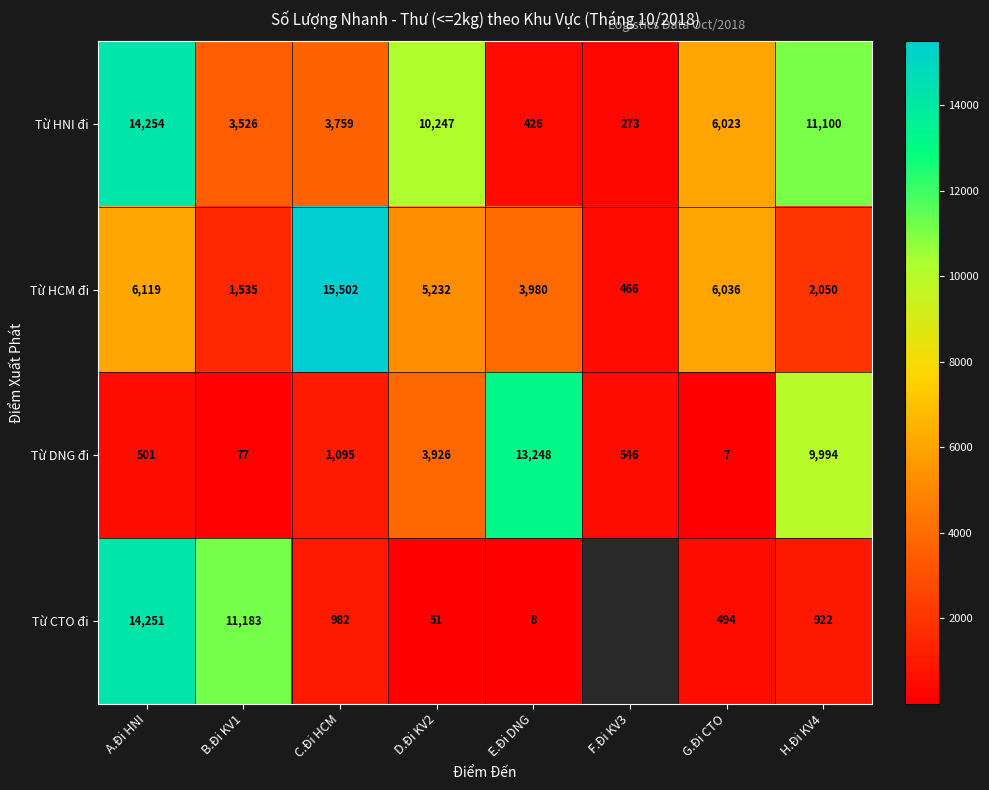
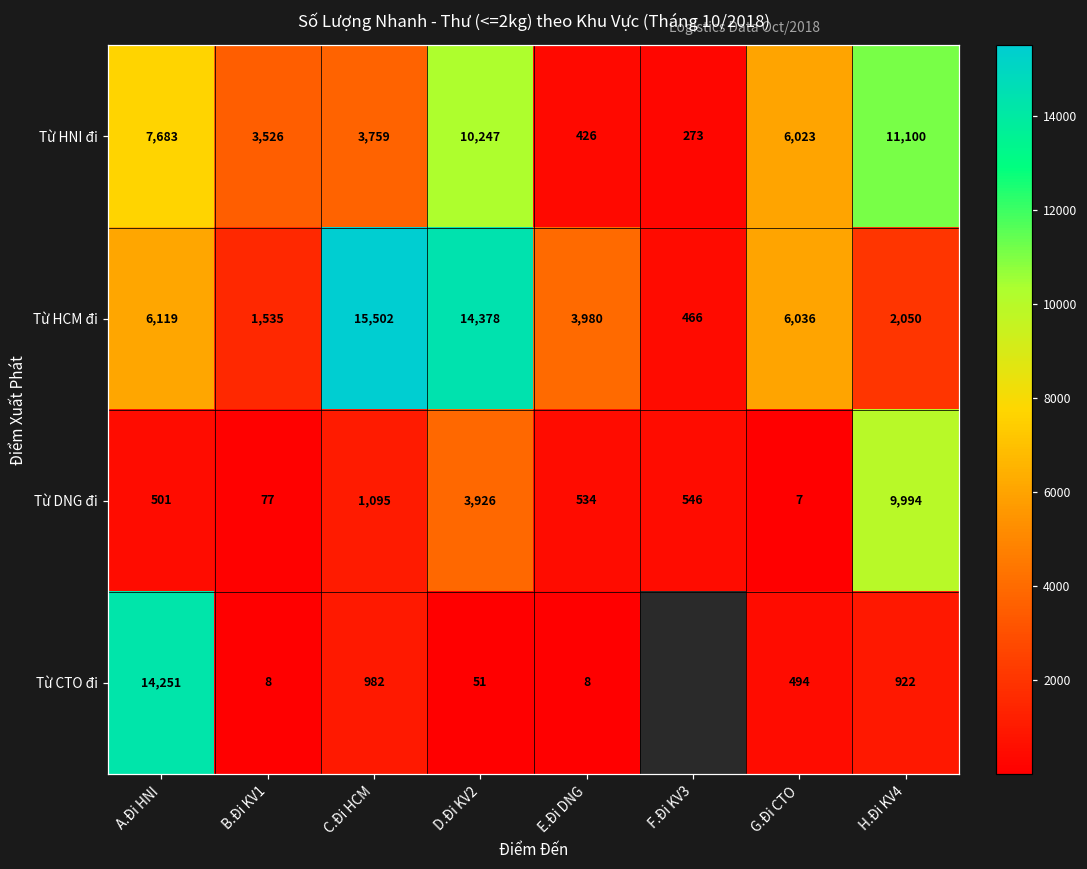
  {
    "Từ HNI đi": {
-     "A.Đi HNI": "14,254",
+     "A.Đi HNI": "7,683",
      "B.Đi KV1": "3,526",
      "C.Đi HCM": "3,759",
      "D.Đi KV2": "10,247",
      "E.Đi DNG": "426",
      "F.Đi KV3": "273",
      "G.Đi CTO": "6,023",
      "H.Đi KV4": "11,100"
    },
    "Từ HCM đi": {
      "A.Đi HNI": "6,119",
      "B.Đi KV1": "1,535",
      "C.Đi HCM": "15,502",
-     "D.Đi KV2": "5,232",
+     "D.Đi KV2": "14,378",
      "E.Đi DNG": "3,980",
      "F.Đi KV3": "466",
      "G.Đi CTO": "6,036",
      "H.Đi KV4": "2,050"
    },
    "Từ DNG đi": {
      "A.Đi HNI": "501",
      "B.Đi KV1": "77",
      "C.Đi HCM": "1,095",
      "D.Đi KV2": "3,926",
-     "E.Đi DNG": "13,248",
+     "E.Đi DNG": "534",
      "F.Đi KV3": "546",
      "G.Đi CTO": "7",
      "H.Đi KV4": "9,994"
    },
    "Từ CTO đi": {
      "A.Đi HNI": "14,251",
-     "B.Đi KV1": "11,183",
+     "B.Đi KV1": "8",
      "C.Đi HCM": "982",
      "D.Đi KV2": "51",
      "E.Đi DNG": "8",
      "G.Đi CTO": "494",
      "H.Đi KV4": "922"
    }
  }
